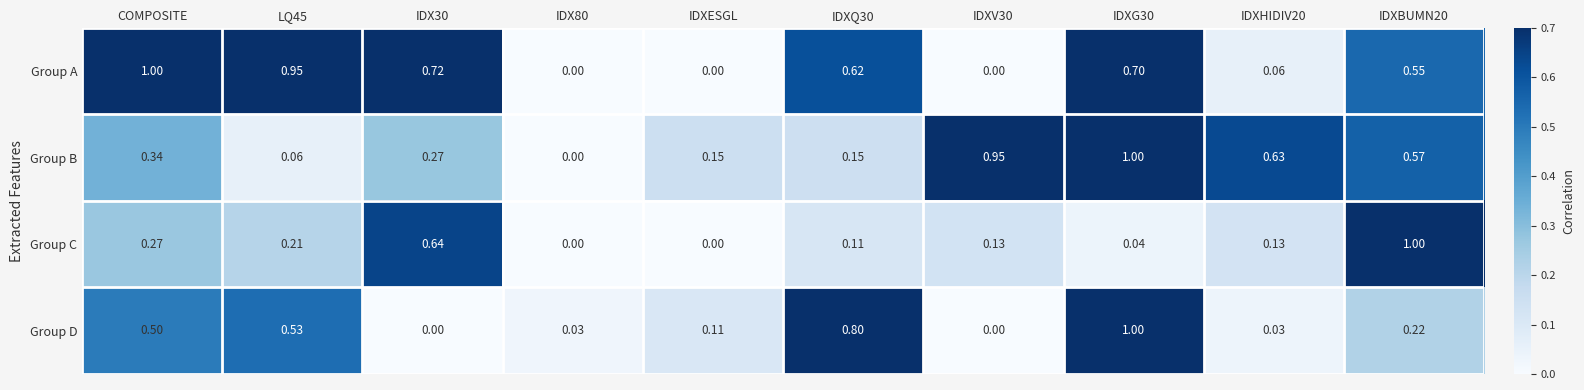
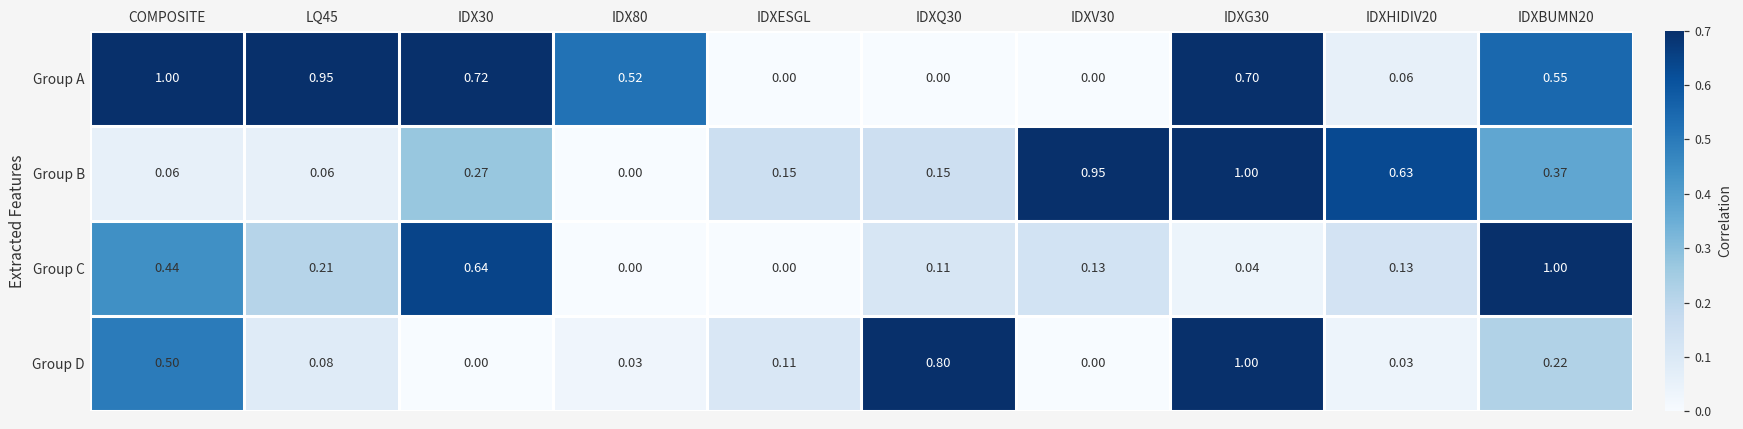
  {
    "Group A": {
      "COMPOSITE": 1.00,
      "LQ45": 0.95,
      "IDX30": 0.72,
-     "IDX80": 0.00,
+     "IDX80": 0.52,
      "IDXESGL": 0.00,
-     "IDXQ30": 0.62,
+     "IDXQ30": 0.00,
      "IDXV30": 0.00,
      "IDXG30": 0.70,
      "IDXHIDIV20": 0.06,
      "IDXBUMN20": 0.55
    },
    "Group B": {
-     "COMPOSITE": 0.34,
+     "COMPOSITE": 0.06,
      "LQ45": 0.06,
      "IDX30": 0.27,
      "IDX80": 0.00,
      "IDXESGL": 0.15,
      "IDXQ30": 0.15,
      "IDXV30": 0.95,
      "IDXG30": 1.00,
      "IDXHIDIV20": 0.63,
-     "IDXBUMN20": 0.57
+     "IDXBUMN20": 0.37
    },
    "Group C": {
-     "COMPOSITE": 0.27,
+     "COMPOSITE": 0.44,
      "LQ45": 0.21,
      "IDX30": 0.64,
      "IDX80": 0.00,
      "IDXESGL": 0.00,
      "IDXQ30": 0.11,
      "IDXV30": 0.13,
      "IDXG30": 0.04,
      "IDXHIDIV20": 0.13,
      "IDXBUMN20": 1.00
    },
    "Group D": {
      "COMPOSITE": 0.50,
-     "LQ45": 0.53,
+     "LQ45": 0.08,
      "IDX30": 0.00,
      "IDX80": 0.03,
      "IDXESGL": 0.11,
      "IDXQ30": 0.80,
      "IDXV30": 0.00,
      "IDXG30": 1.00,
      "IDXHIDIV20": 0.03,
      "IDXBUMN20": 0.22
    }
  }
